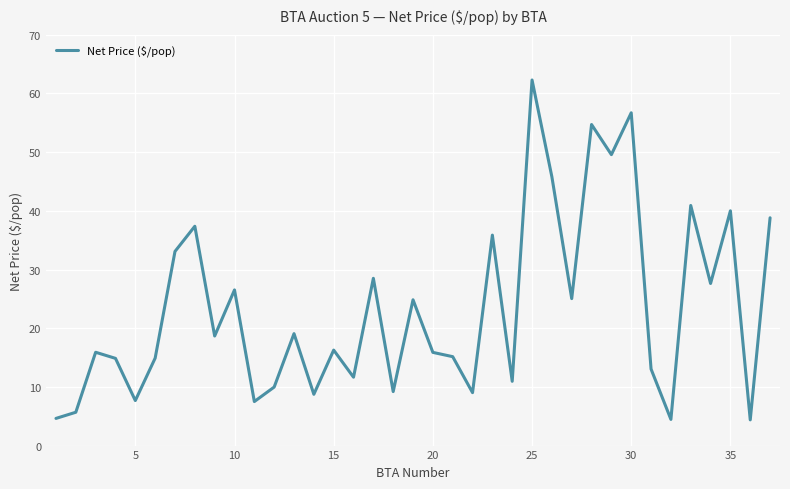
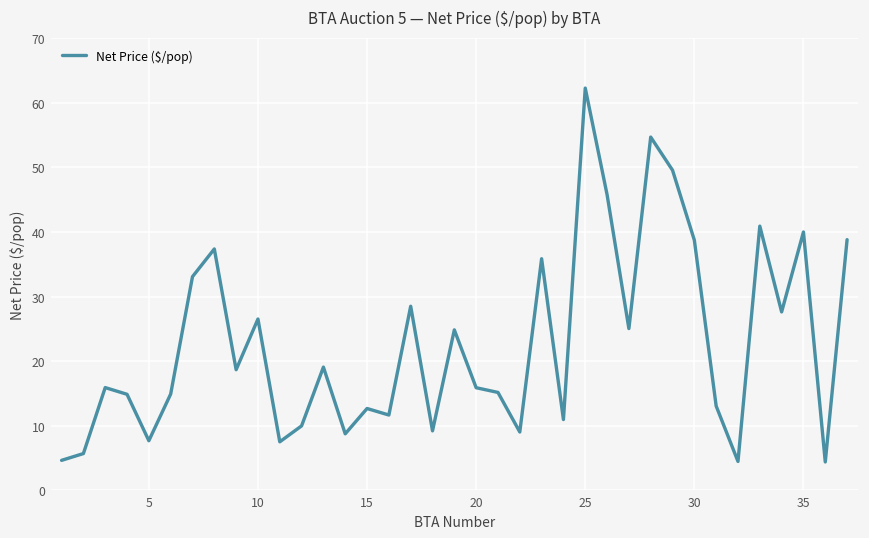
  {
    "5": 8,
    "10": 27,
-   "15": 16,
+   "15": 13,
    "20": 16,
    "25": 62,
-   "30": 57,
+   "30": 39,
    "35": 40
  }
